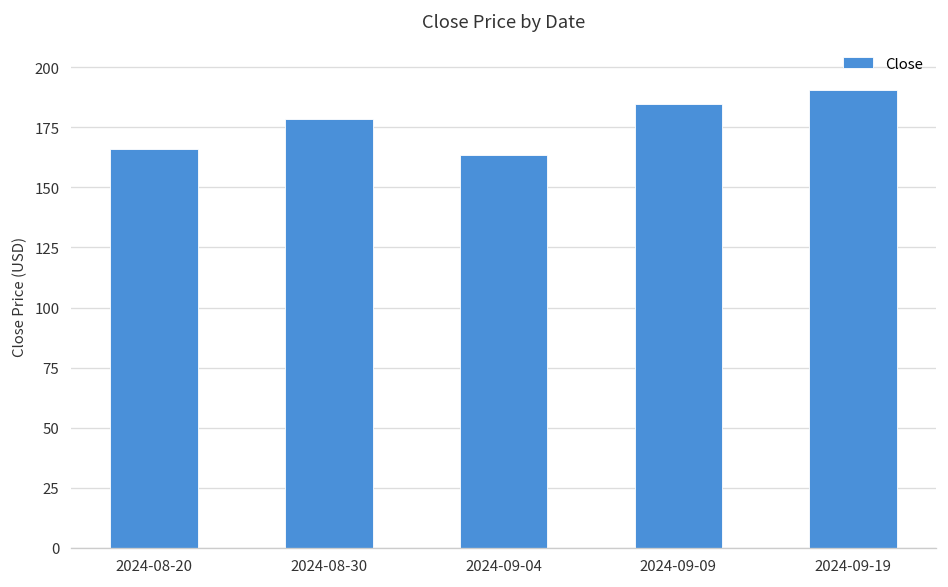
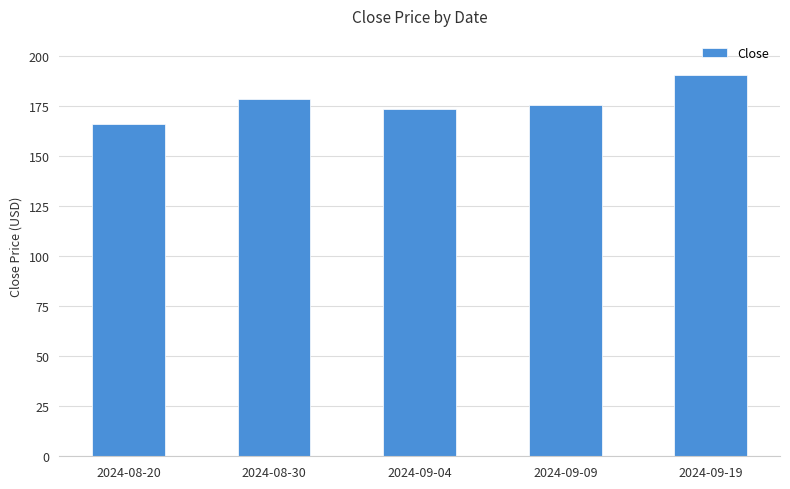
  {
    "2024-08-20": 166,
    "2024-08-30": 179,
-   "2024-09-04": 164,
-   "2024-09-09": 185,
+   "2024-09-04": 173,
+   "2024-09-09": 175,
    "2024-09-19": 191
  }
